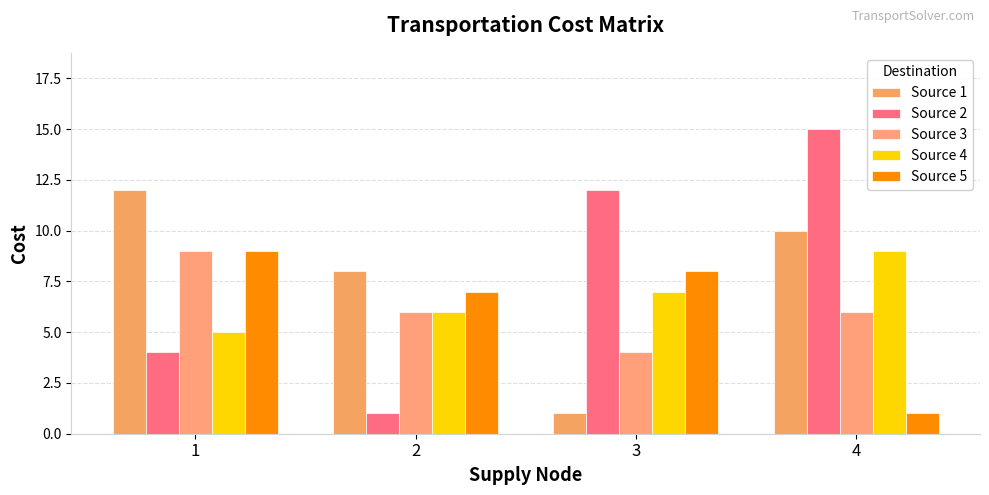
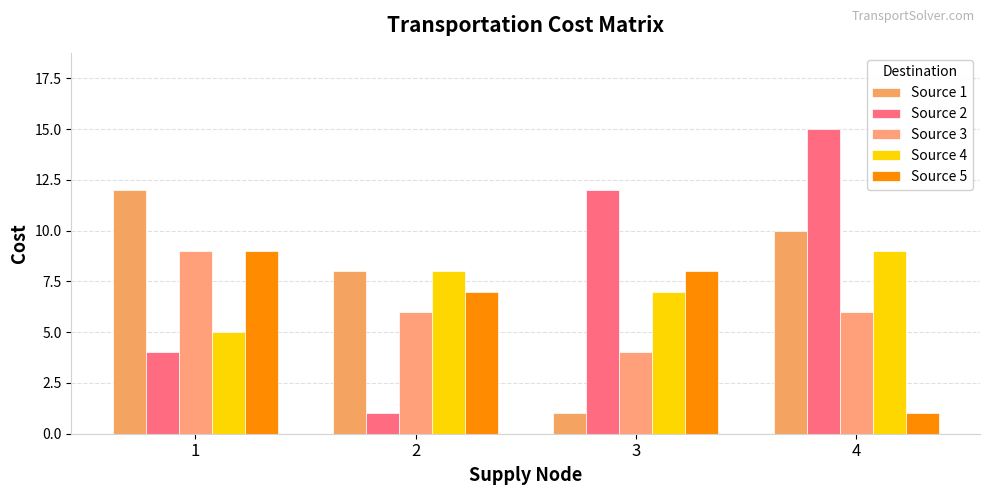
  {
    "Source 4": {
      "1": 5,
-     "2": 6,
+     "2": 8,
      "3": 7,
      "4": 9
    },
    "Source 5": {
      "1": 9,
      "2": 7,
      "3": 8,
      "4": 1
    }
  }
